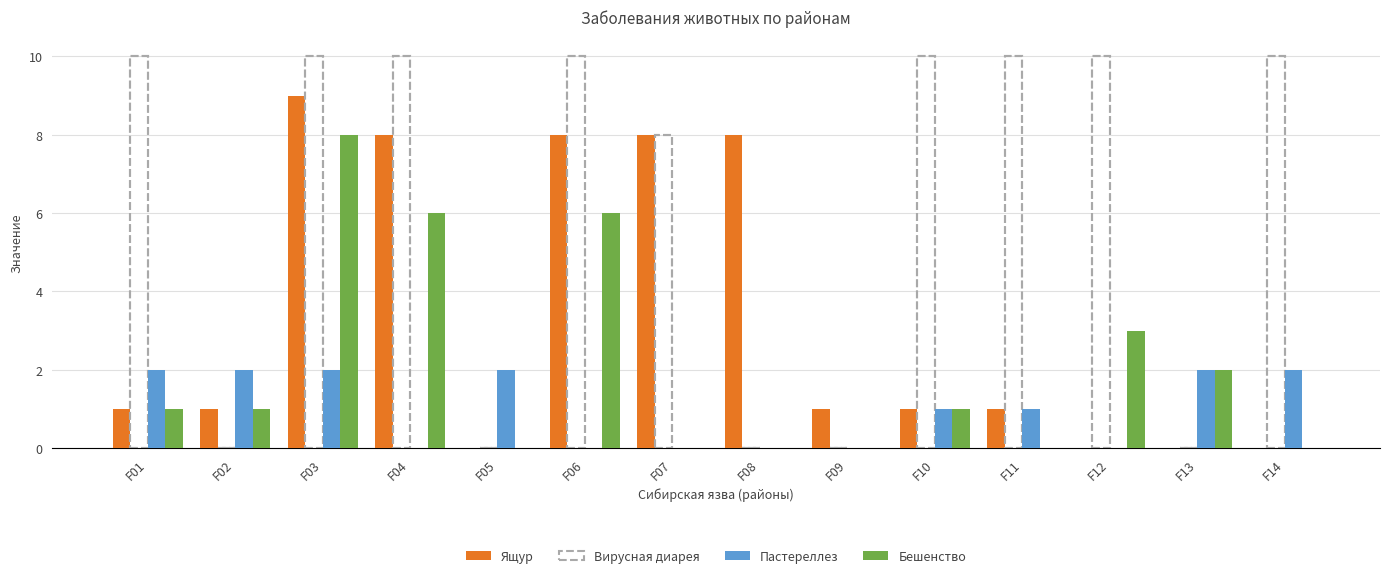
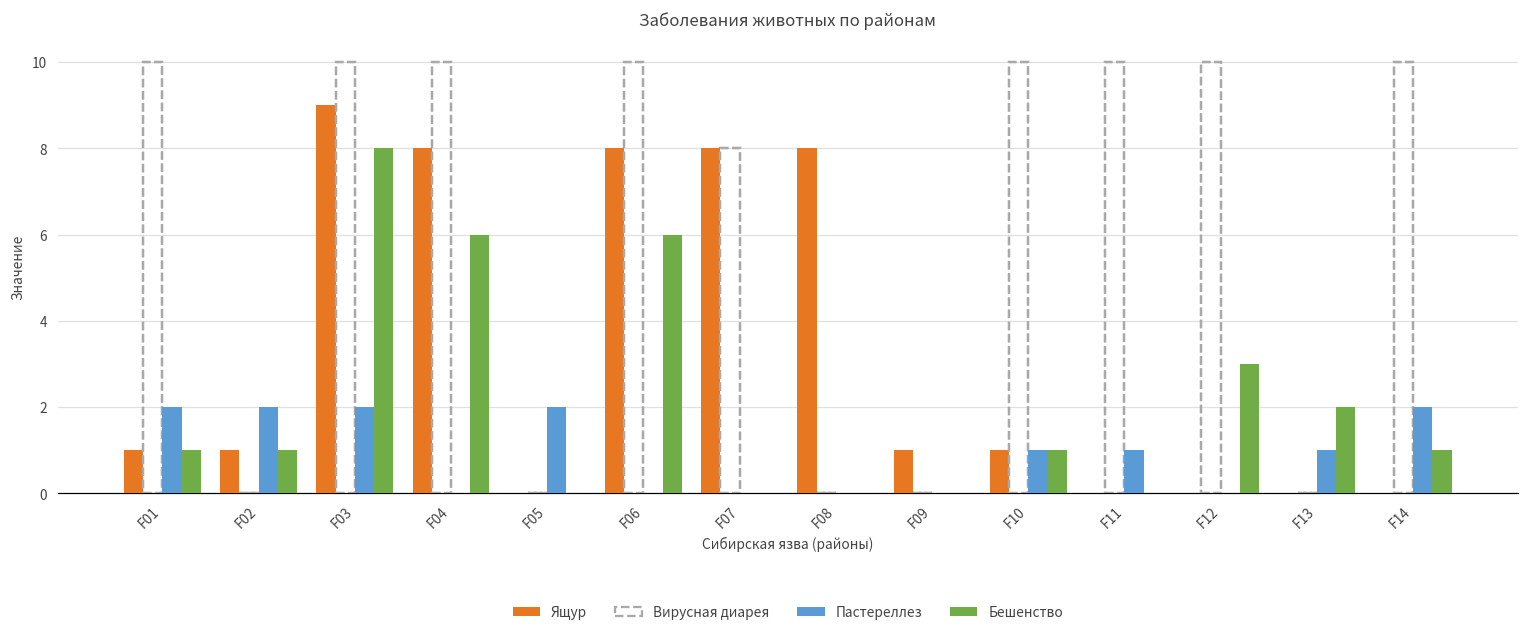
  {
    "Ящур": {
      "F01": 1,
      "F02": 1,
      "F03": 9,
      "F04": 8,
      "F05": 0,
      "F06": 8,
      "F07": 8,
      "F08": 8,
      "F09": 1,
      "F10": 1,
-     "F11": 1,
+     "F11": 0,
      "F12": 0,
      "F13": 0,
      "F14": 0
    },
    "Вирусная диарея": {
      "F01": 10,
      "F02": 0,
      "F03": 10,
      "F04": 10,
      "F05": 0,
      "F06": 10,
      "F07": 8,
      "F08": 0,
      "F09": 0,
      "F10": 10,
      "F11": 10,
      "F12": 10,
      "F13": 0,
      "F14": 10
    },
    "Пастереллез": {
      "F01": 2,
      "F02": 2,
      "F03": 2,
      "F04": 0,
      "F05": 2,
      "F06": 0,
      "F07": 0,
      "F08": 0,
      "F09": 0,
      "F10": 1,
      "F11": 1,
      "F12": 0,
-     "F13": 2,
+     "F13": 1,
      "F14": 2
    },
    "Бешенство": {
      "F01": 1,
      "F02": 1,
      "F03": 8,
      "F04": 6,
      "F05": 0,
      "F06": 6,
      "F07": 0,
      "F08": 0,
      "F09": 0,
      "F10": 1,
      "F11": 0,
      "F12": 3,
      "F13": 2,
-     "F14": 0
+     "F14": 1
    }
  }
